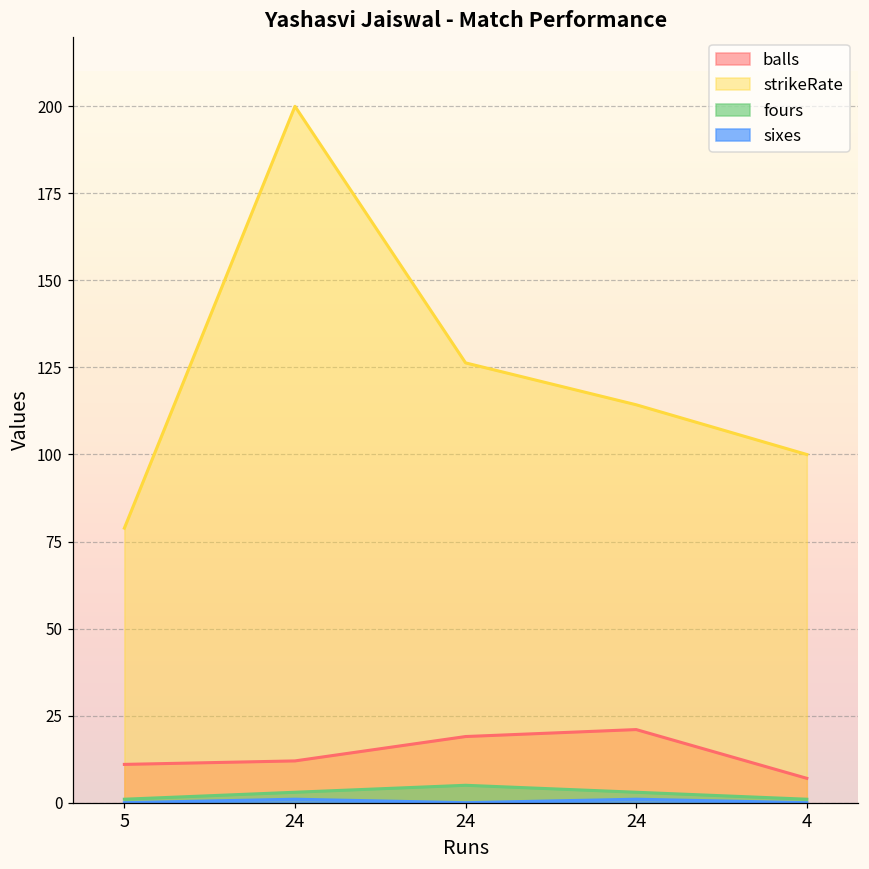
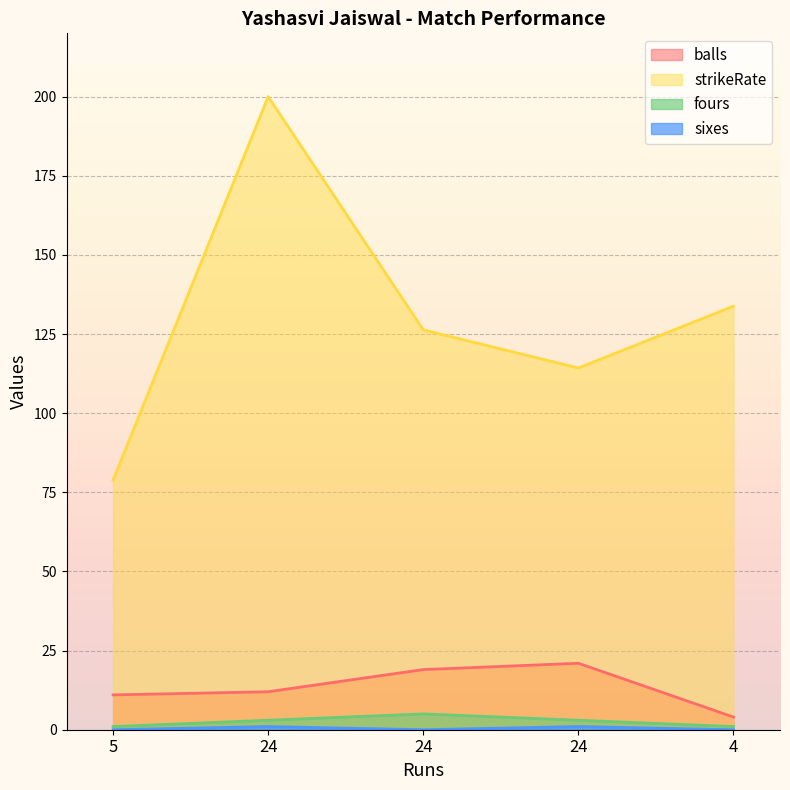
  {
    "balls": {
      "5": 11,
-     "4": 7
+     "4": 4
    },
    "strikeRate": {
      "5": 79,
-     "4": 100
+     "4": 134
    },
    "fours": {
      "5": 1,
      "4": 1
    },
    "sixes": {
      "5": 0,
      "4": 0
    }
  }
